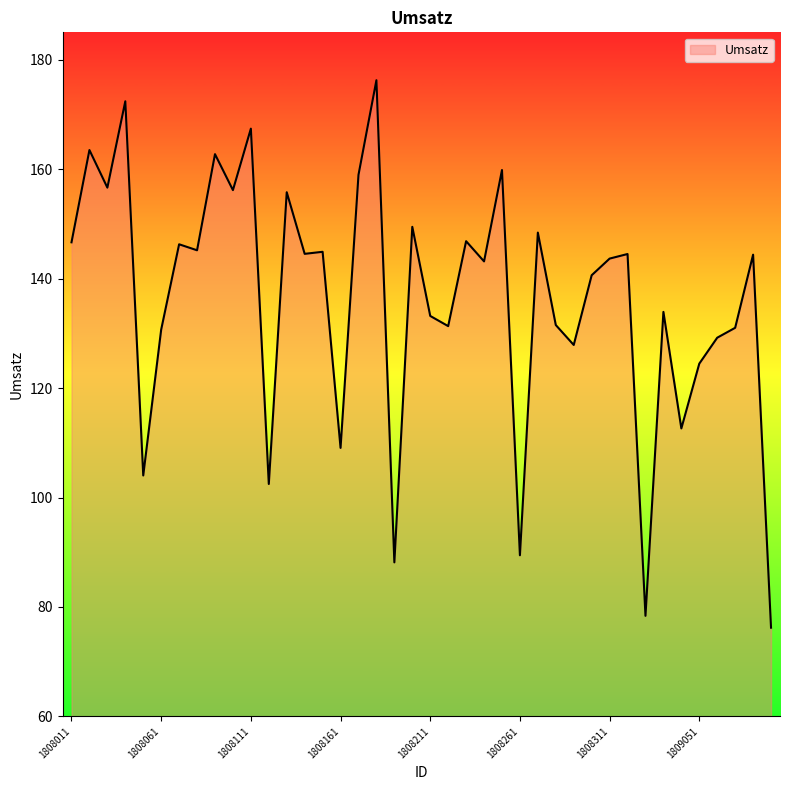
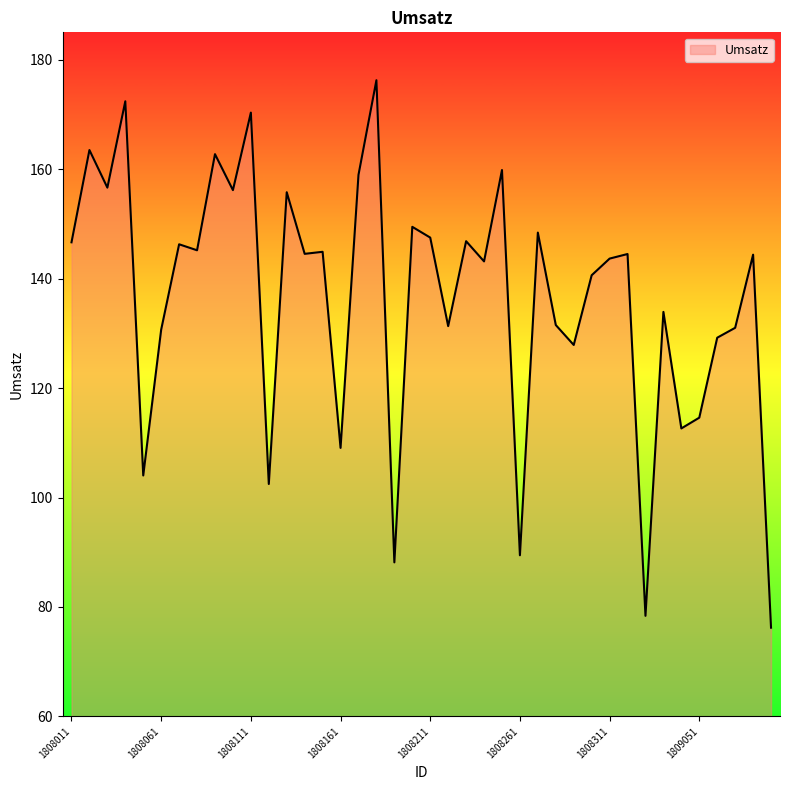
  {
    "1808011": 147,
    "1808061": 131,
-   "1808111": 167,
+   "1808111": 170,
    "1808161": 109,
-   "1808211": 133,
+   "1808211": 147,
    "1808261": 89,
    "1808311": 144,
-   "1809051": 124
+   "1809051": 115
  }
